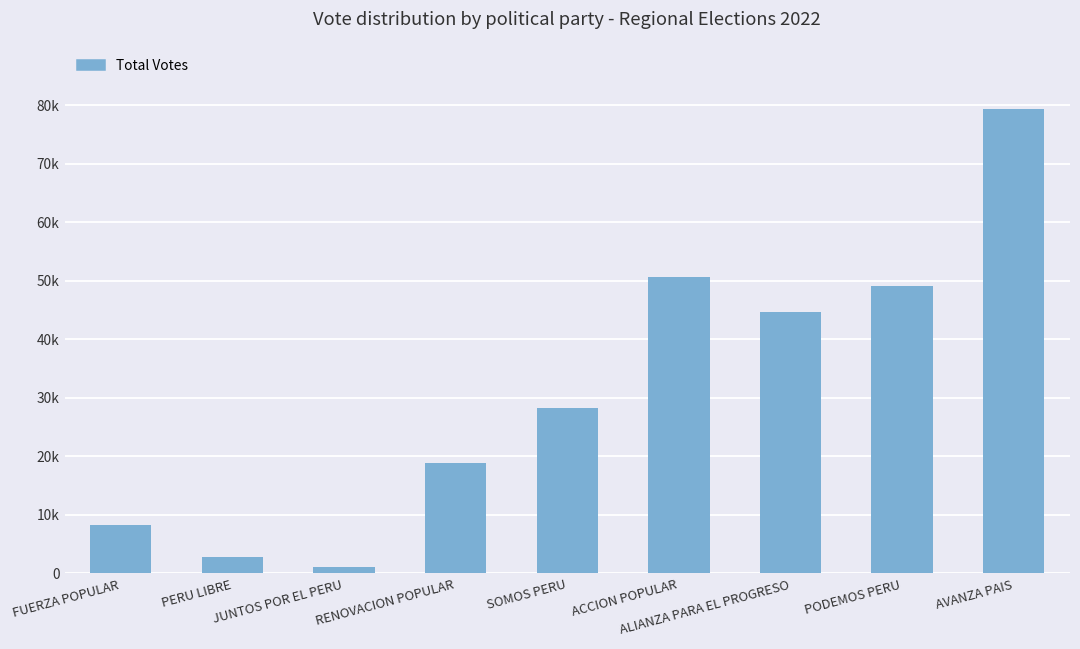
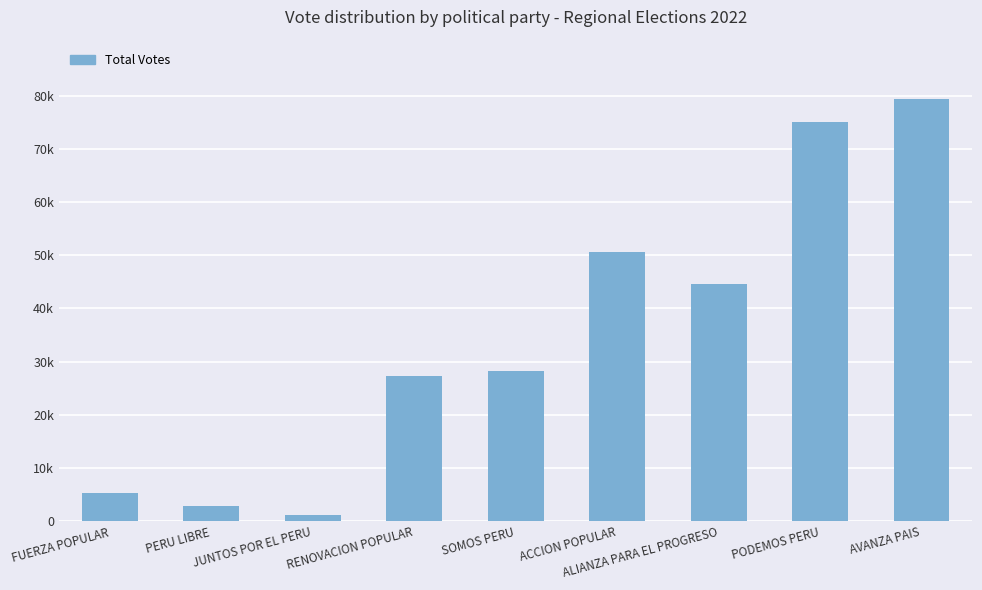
  {
-   "FUERZA POPULAR": 8000,
+   "FUERZA POPULAR": 5000,
    "PERU LIBRE": 3000,
    "JUNTOS POR EL PERU": 1000,
-   "RENOVACION POPULAR": 19000,
+   "RENOVACION POPULAR": 27000,
    "SOMOS PERU": 28000,
    "ACCION POPULAR": 51000,
    "ALIANZA PARA EL PROGRESO": 45000,
-   "PODEMOS PERU": 49000,
+   "PODEMOS PERU": 75000,
    "AVANZA PAIS": 79000
  }
